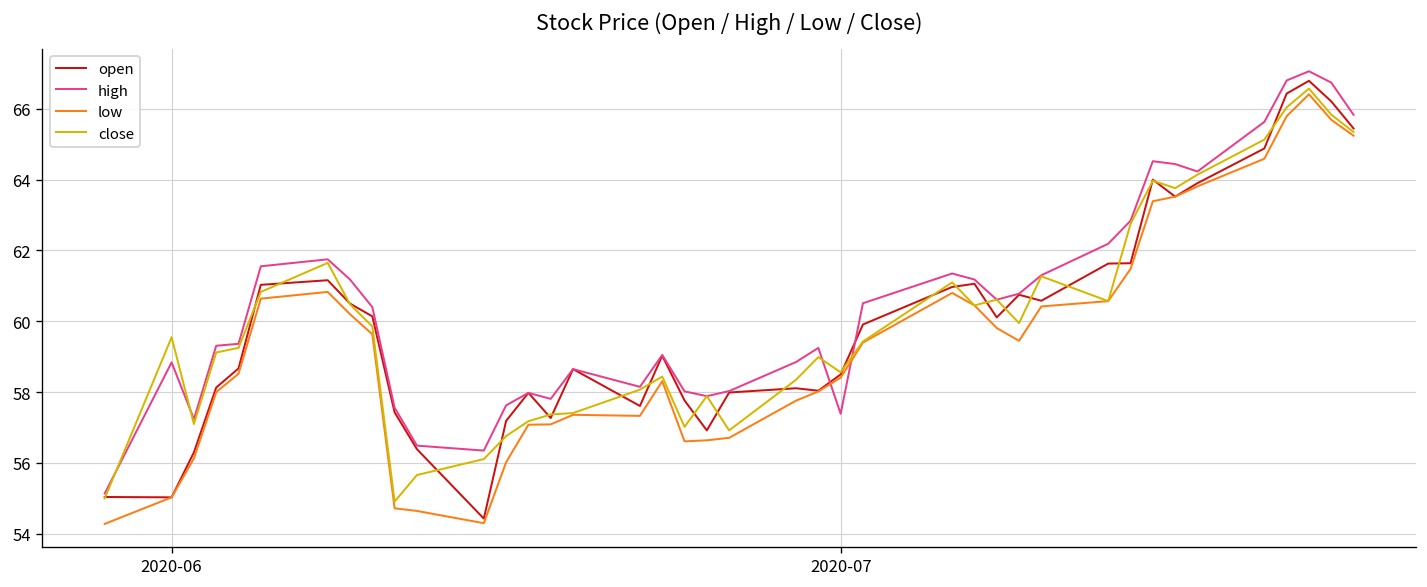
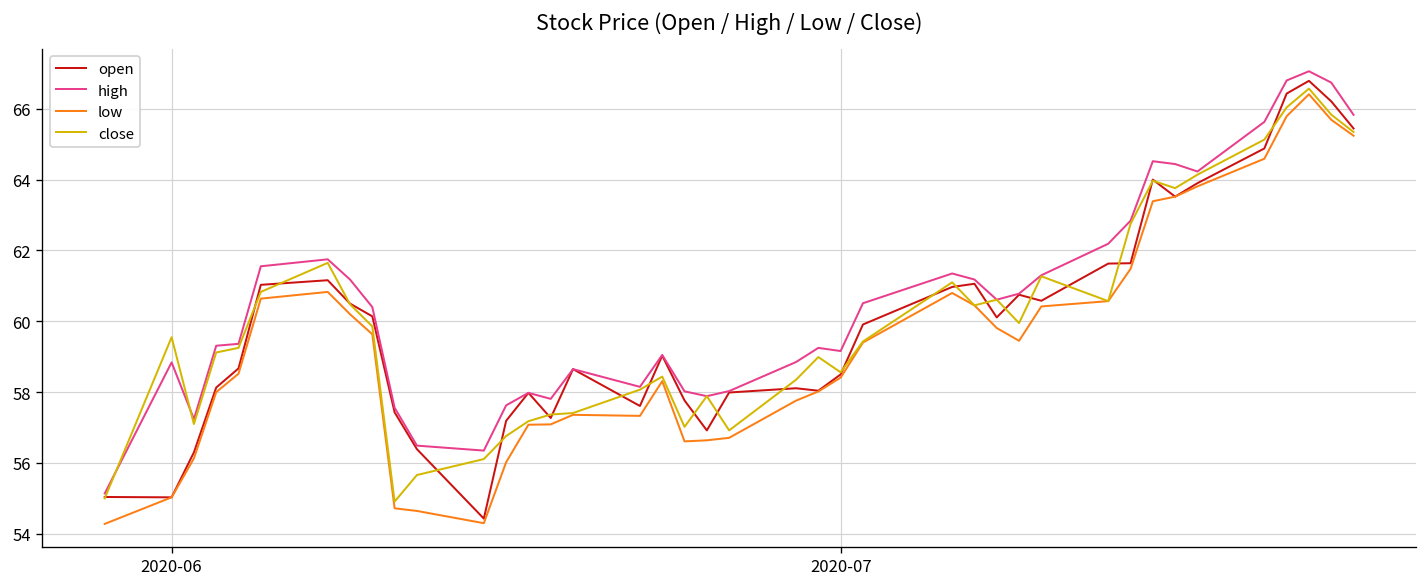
  {
    "high": {
      "2020-06": 58.8,
-     "2020-07": 57.4
+     "2020-07": 59.2
    },
    "low": {
      "2020-07": 58.4
    },
    "close": {
      "2020-06": 59.6
    }
  }
